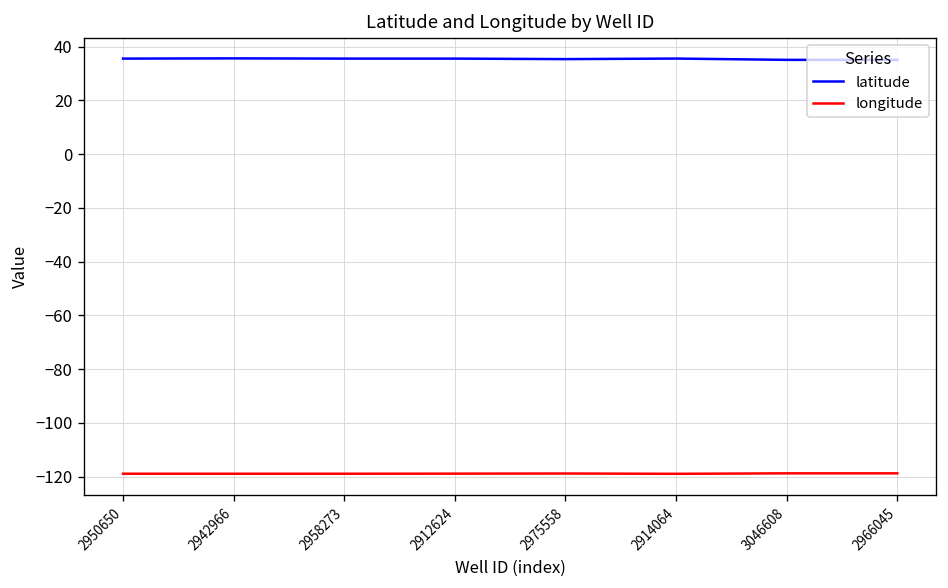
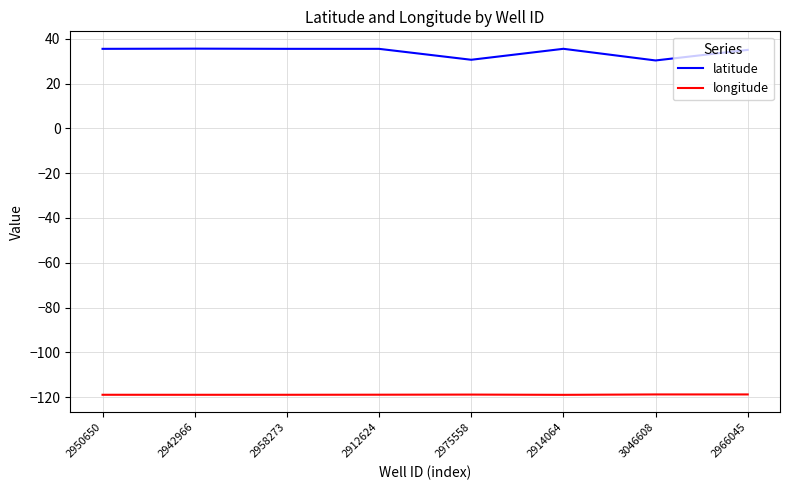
  {
    "latitude": {
      "2950650": 36,
      "2942966": 36,
      "2958273": 36,
      "2912624": 36,
-     "2975558": 35,
+     "2975558": 31,
      "2914064": 36,
-     "3046608": 35
+     "3046608": 30
    },
    "longitude": {
      "2950650": -119,
      "2942966": -119,
      "2958273": -119,
      "2912624": -119,
      "2975558": -119,
      "2914064": -119,
      "3046608": -119,
      "2966045": -119
    }
  }
